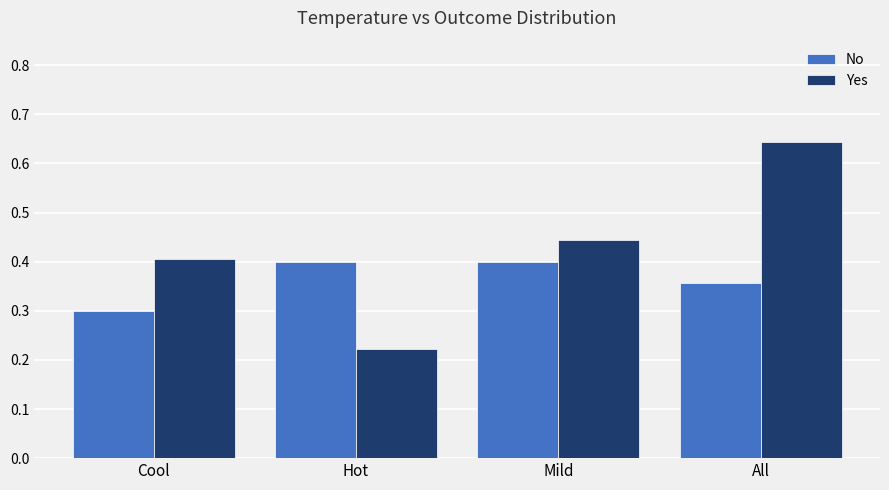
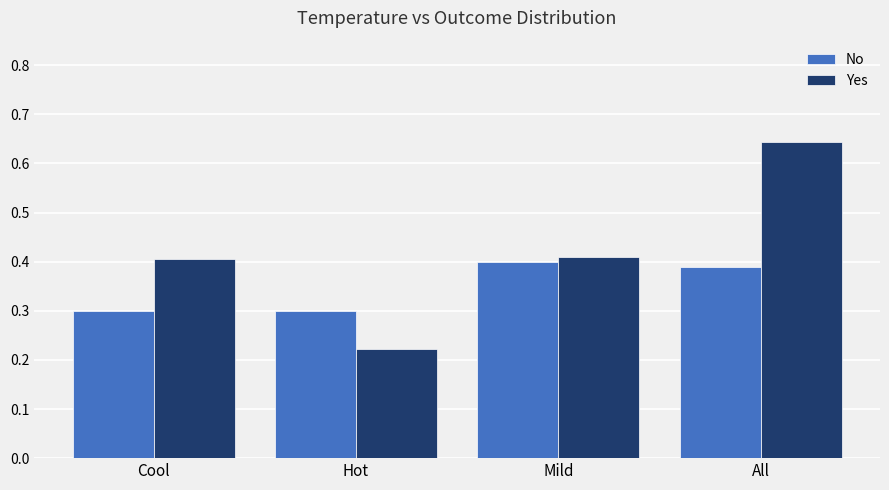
  {
    "No": {
      "Cool": 0.30,
-     "Hot": 0.4,
+     "Hot": 0.3,
      "Mild": 0.40,
-     "All": 0.36
+     "All": 0.39
    },
    "Yes": {
      "Cool": 0.41,
      "Hot": 0.22,
-     "Mild": 0.44,
+     "Mild": 0.41,
      "All": 0.64
    }
  }
